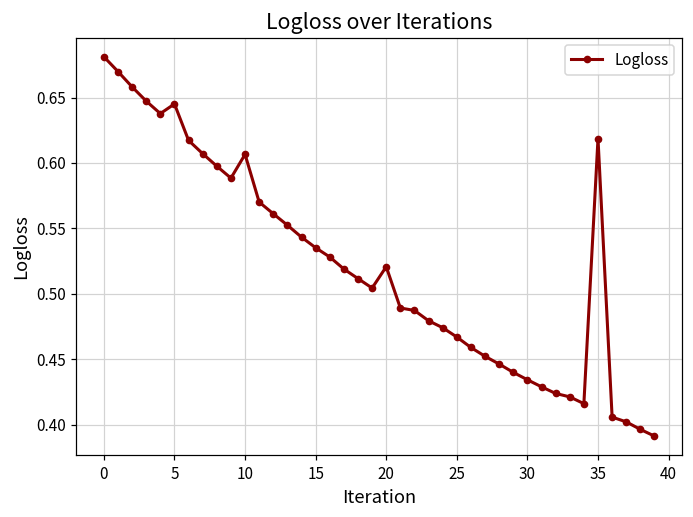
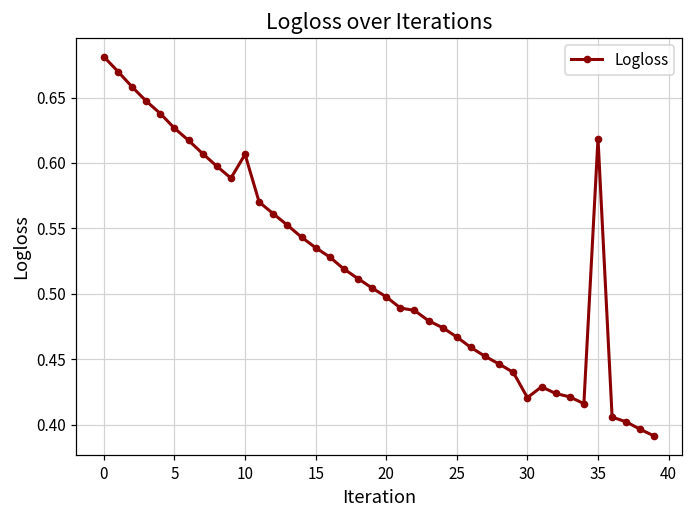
  {
    "0": 0.681,
-   "5": 0.645,
+   "5": 0.627,
    "10": 0.607,
    "15": 0.535,
-   "20": 0.521,
+   "20": 0.498,
    "25": 0.467,
-   "30": 0.434,
+   "30": 0.421,
    "35": 0.619
  }
